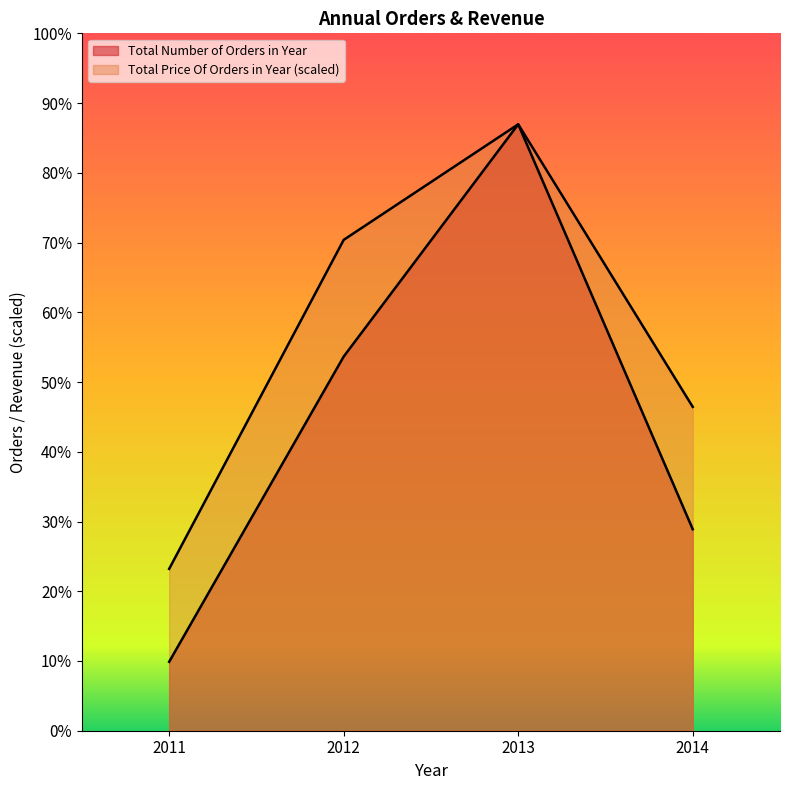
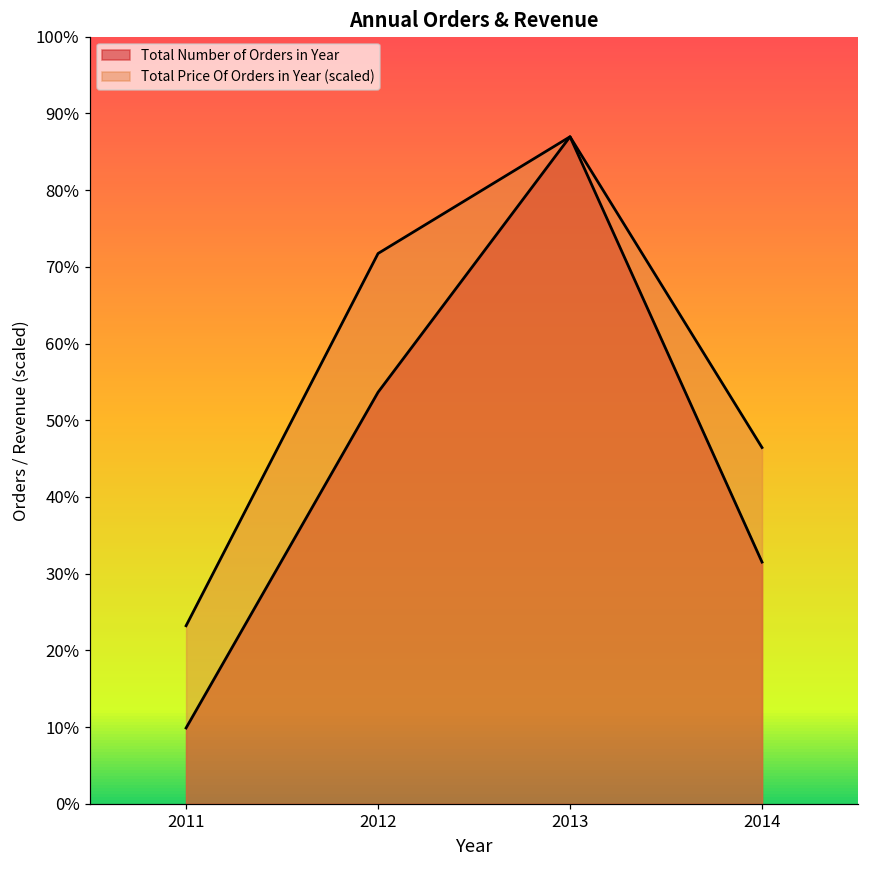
  {
    "Total Number of Orders in Year": {
      "2011": "10%",
      "2012": "54%",
-     "2014": "29%"
+     "2014": "32%"
    },
    "Total Price Of Orders in Year (scaled)": {
      "2011": "23%",
-     "2012": "70%",
+     "2012": "72%",
      "2014": "46%"
    }
  }
